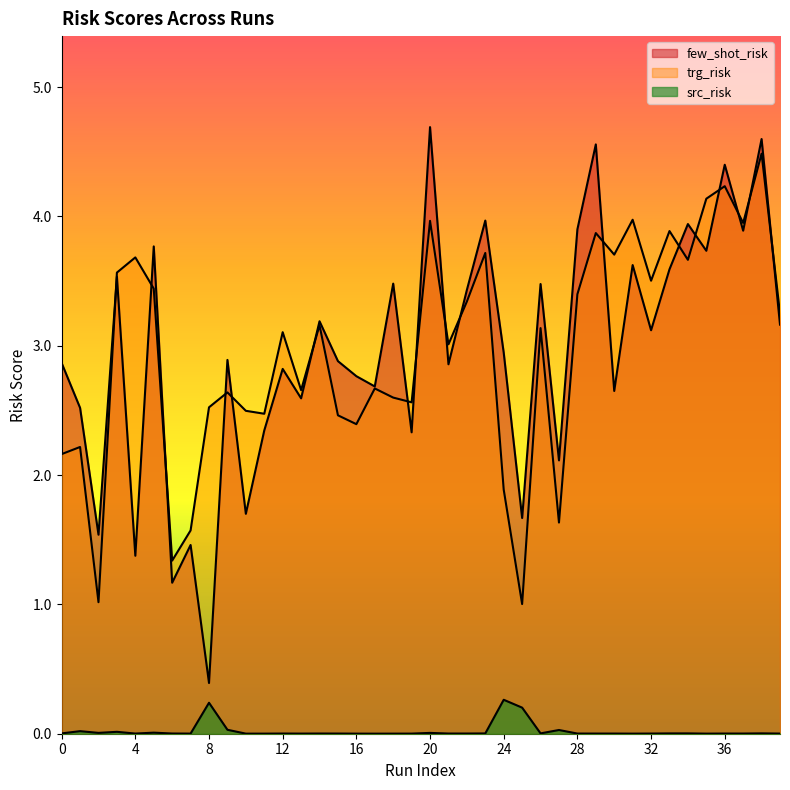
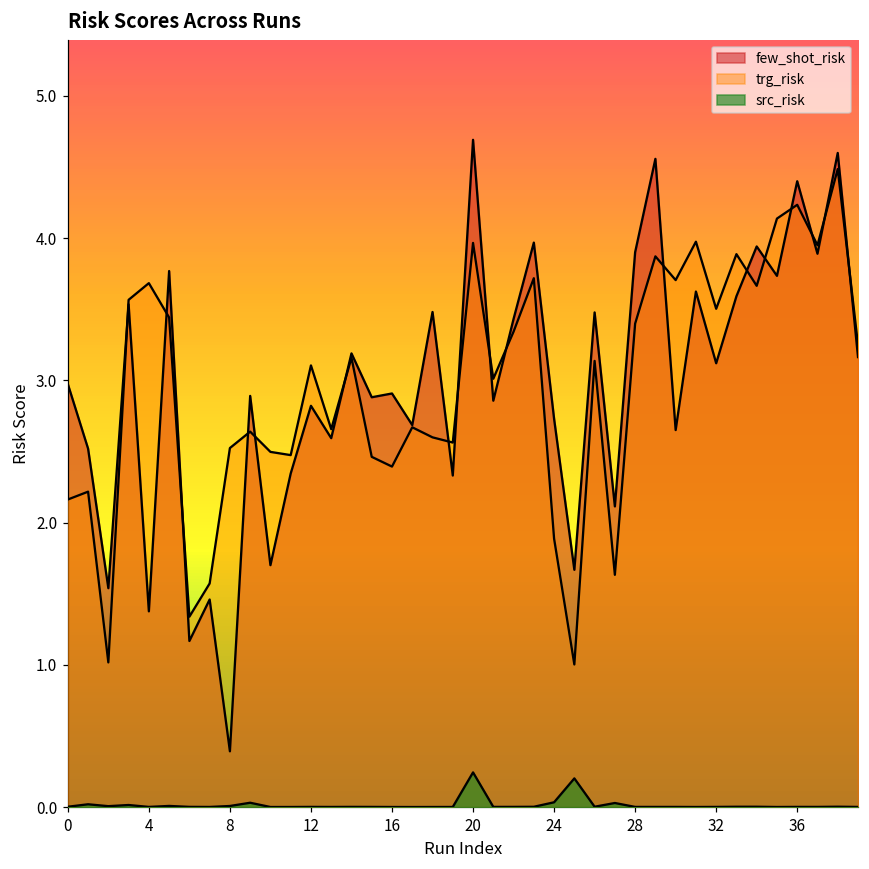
  {
    "few_shot_risk": {
-     "0": 2.87,
+     "0": 2.97,
      "4": 1.38,
      "8": 0.39,
      "12": 2.82,
-     "16": 2.76,
+     "16": 2.91,
      "20": 4.69,
-     "24": 2.95,
+     "24": 2.73,
      "28": 3.90,
      "32": 3.12,
      "36": 4.40
    },
    "trg_risk": {
      "0": 2.16,
      "4": 3.68,
      "8": 2.52,
      "12": 3.10,
      "16": 2.39,
      "20": 3.97,
      "24": 1.89,
      "28": 3.40,
      "32": 3.50,
      "36": 4.23
    },
    "src_risk": {
      "0": 0.00,
      "4": 0.00,
-     "8": 0.24,
+     "8": 0.01,
      "12": 0.00,
      "16": 0.00,
-     "20": 0.01,
-     "24": 0.26,
+     "20": 0.24,
+     "24": 0.03,
      "28": 0.00,
      "32": 0.00,
      "36": 0.00
    }
  }
